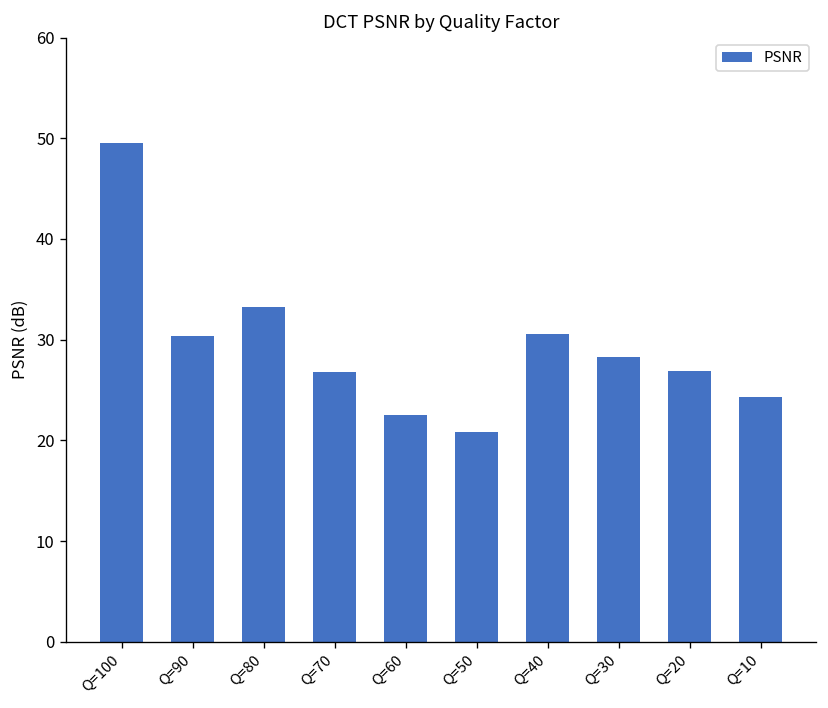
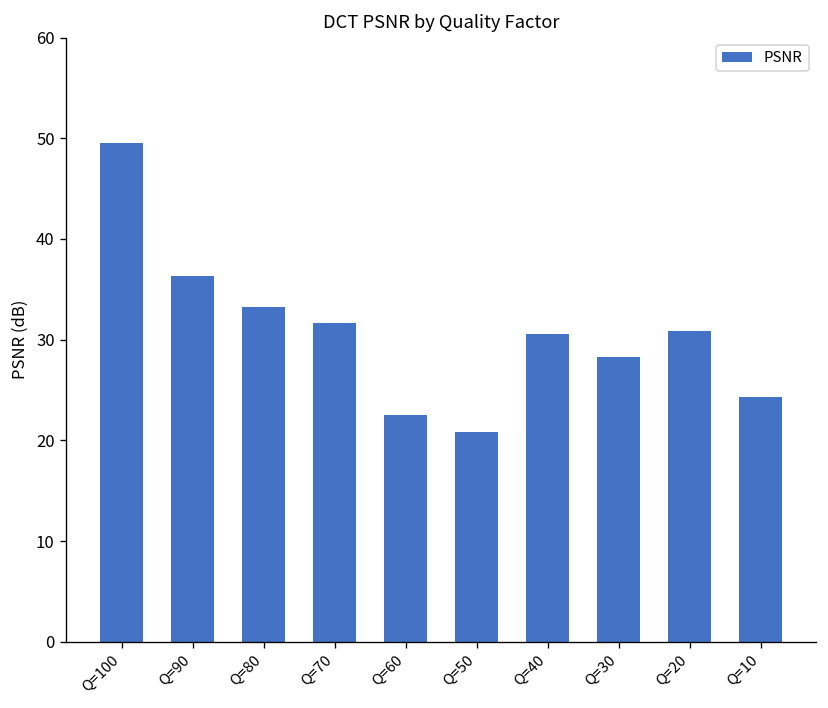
  {
    "Q=100": 50,
-   "Q=90": 30,
+   "Q=90": 36,
    "Q=80": 33,
-   "Q=70": 27,
+   "Q=70": 32,
    "Q=60": 22,
    "Q=50": 21,
    "Q=40": 31,
    "Q=30": 28,
-   "Q=20": 27,
+   "Q=20": 31,
    "Q=10": 24
  }
